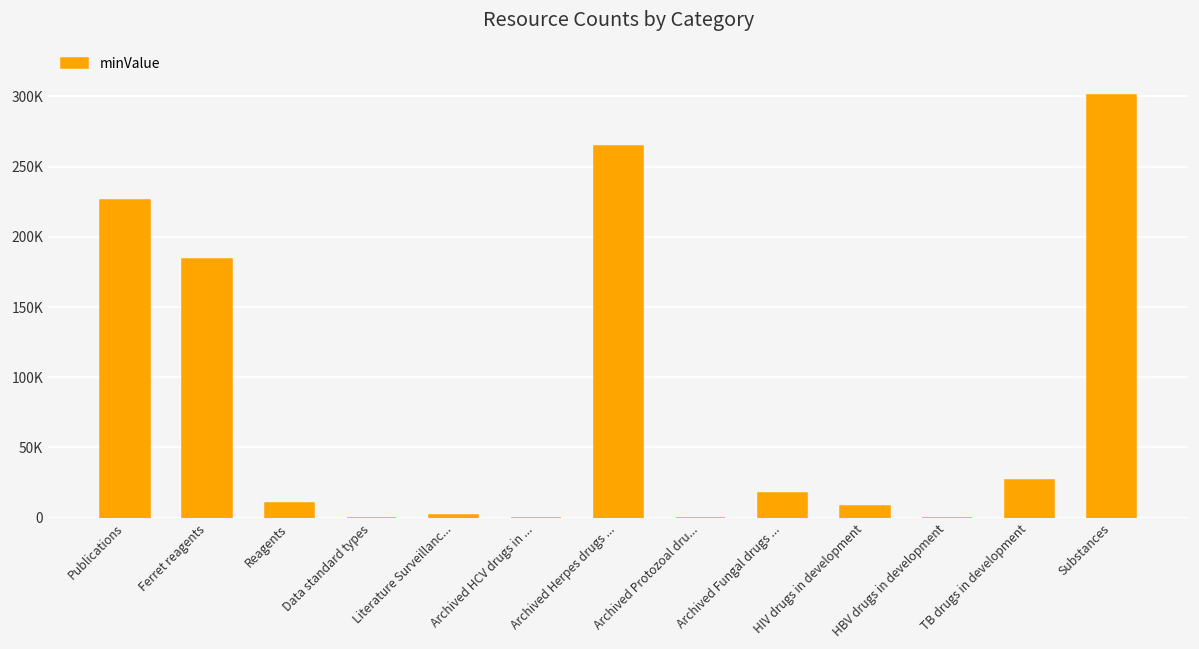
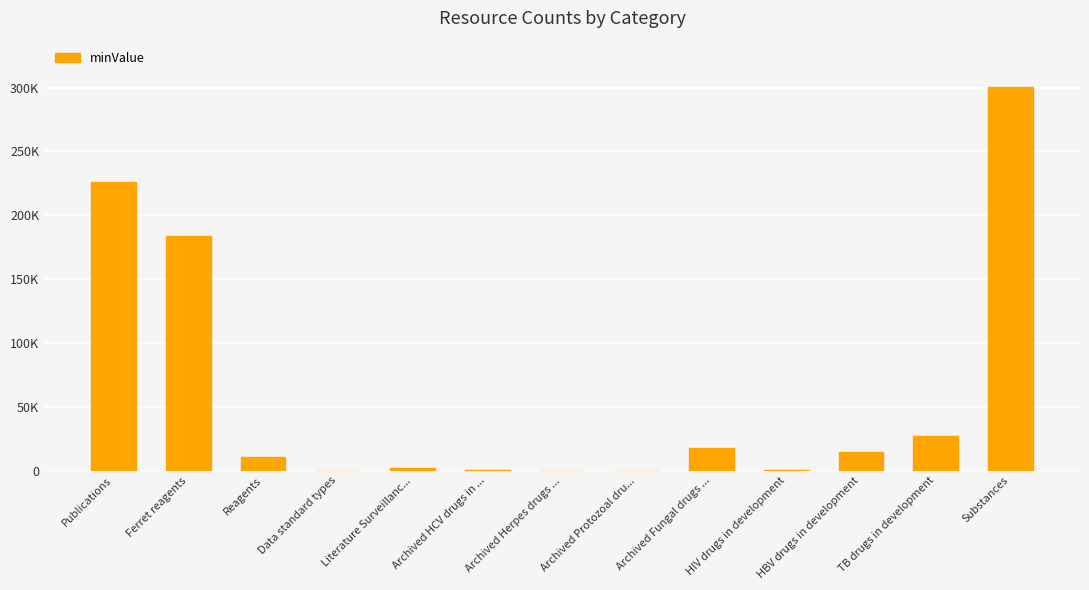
  {
    "Publications": 226000,
    "Ferret reagents": 184000,
    "Reagents": 10000,
-   "Archived Herpes drugs ...": 265000,
+   "Archived Herpes drugs ...": 0,
    "Archived Fungal drugs ...": 18000,
-   "HIV drugs in development": 8000,
-   "HBV drugs in development": 0,
+   "HIV drugs in development": 0,
+   "HBV drugs in development": 15000,
    "TB drugs in development": 27000,
    "Substances": 301000
  }
